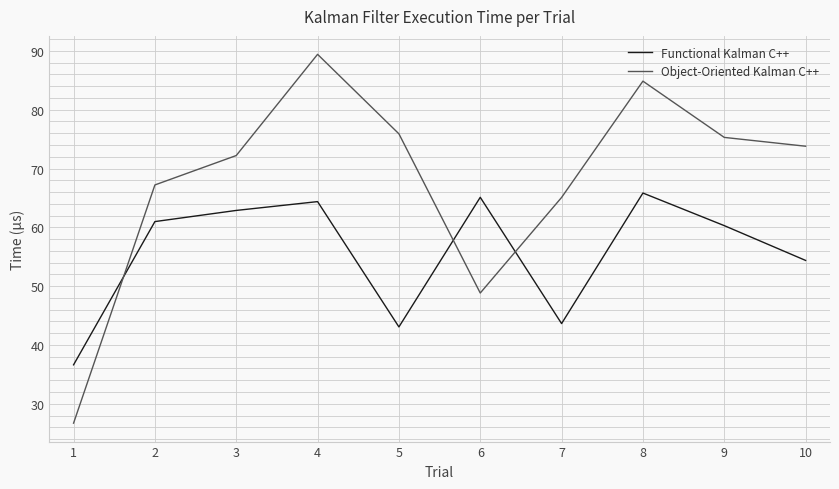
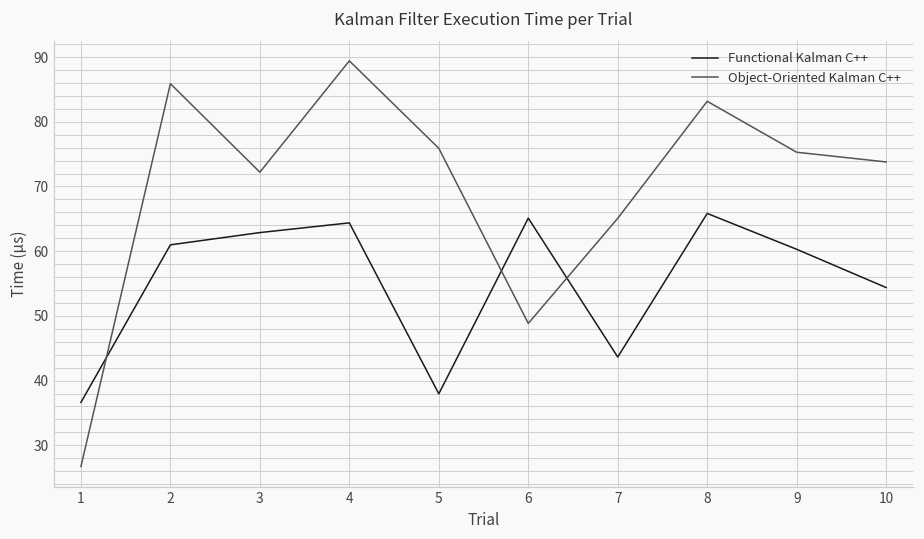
  {
    "Functional Kalman C++": {
      "1": 37,
      "2": 61,
      "3": 63,
      "4": 64,
-     "5": 43,
+     "5": 38,
      "6": 65,
      "7": 44,
      "8": 66,
      "9": 60,
      "10": 54
    },
    "Object-Oriented Kalman C++": {
      "1": 27,
-     "2": 67,
+     "2": 86,
      "3": 72,
      "4": 89,
      "5": 76,
      "6": 49,
      "7": 65,
-     "8": 85,
+     "8": 83,
      "9": 75,
      "10": 74
    }
  }
